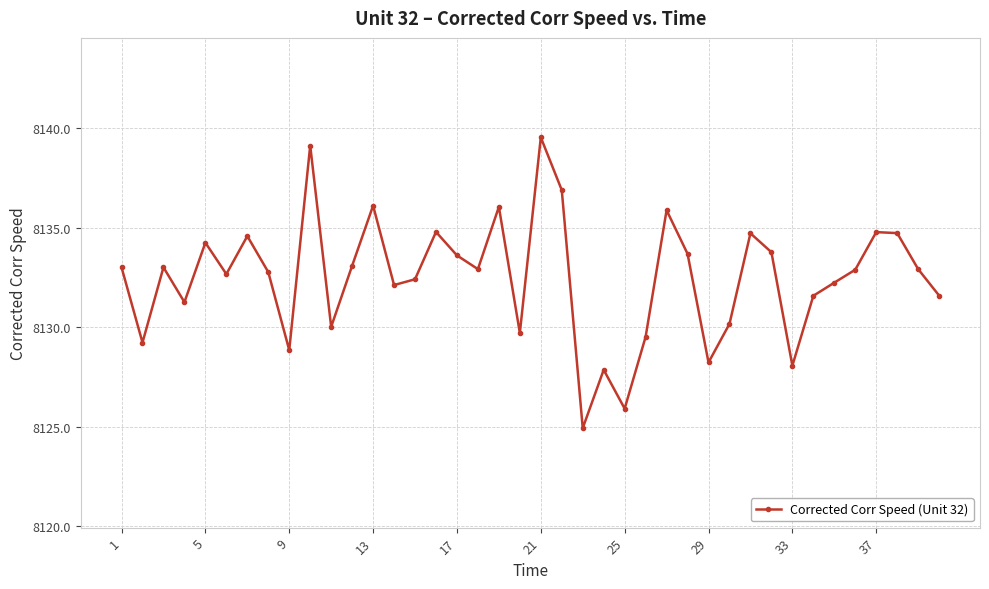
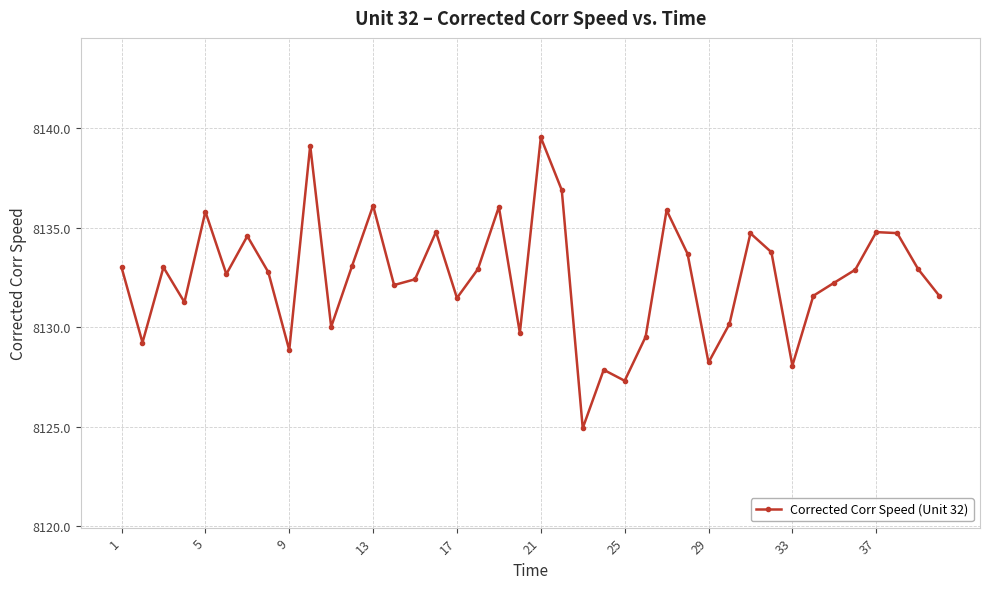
  {
    "1": 8133.0,
-   "5": 8134.2,
+   "5": 8135.8,
    "9": 8128.8,
    "13": 8136.1,
-   "17": 8133.6,
+   "17": 8131.5,
    "21": 8139.5,
-   "25": 8125.9,
+   "25": 8127.3,
    "29": 8128.2,
    "33": 8128.1,
    "37": 8134.8
  }
